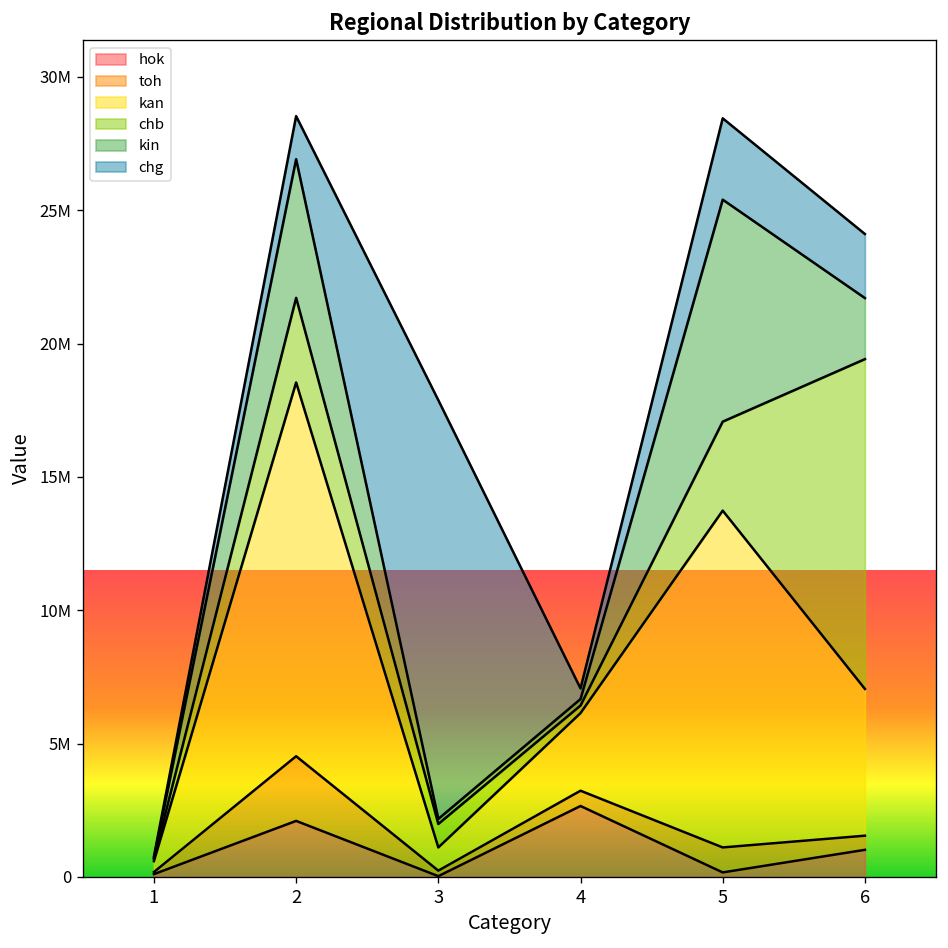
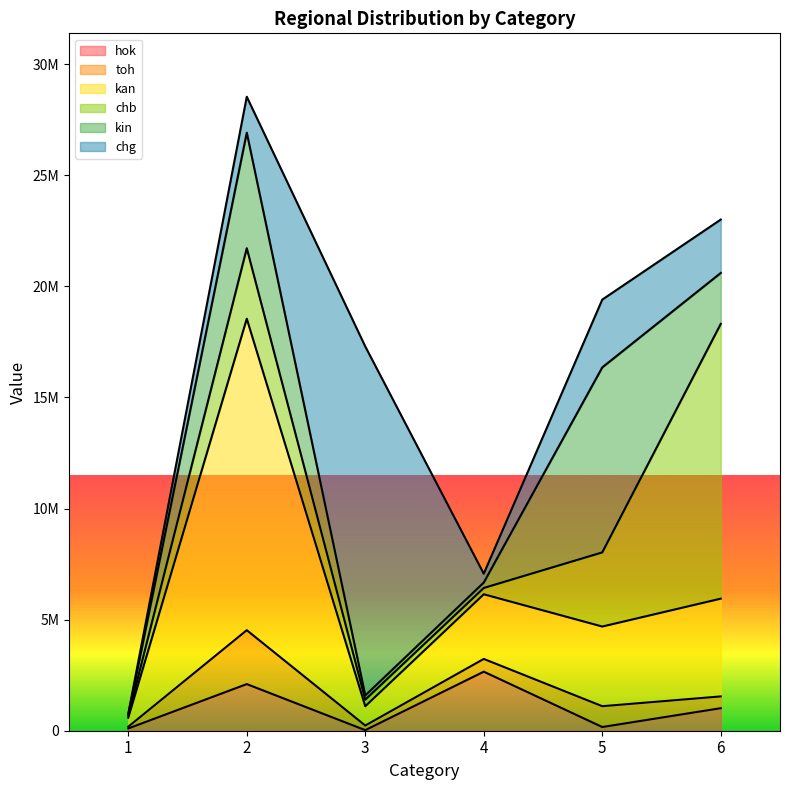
  {
    "hok": {
      "2": 2100000,
      "3": 0,
      "4": 2700000,
      "5": 200000,
      "6": 1000000
    },
    "toh": {
      "2": 2400000,
      "3": 200000,
      "4": 600000,
      "5": 900000,
      "6": 500000
    },
    "kan": {
      "2": 14000000,
      "3": 900000,
      "4": 2900000,
-     "5": 12600000,
-     "6": 5500000
+     "5": 3600000,
+     "6": 4400000
    },
    "chb": {
      "2": 3200000,
-     "3": 900000,
+     "3": 300000,
      "4": 300000,
      "5": 3300000,
      "6": 12400000
    },
    "kin": {
      "2": 5200000,
      "3": 200000,
      "4": 200000,
      "5": 8300000,
      "6": 2300000
    },
    "chg": {
      "2": 1600000,
      "3": 15700000,
      "4": 400000,
      "5": 3100000,
      "6": 2400000
    }
  }
